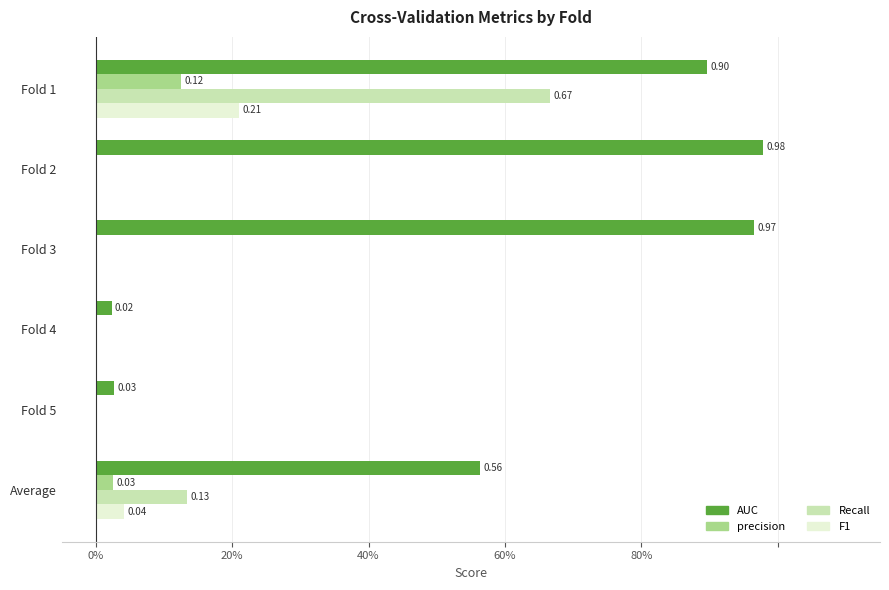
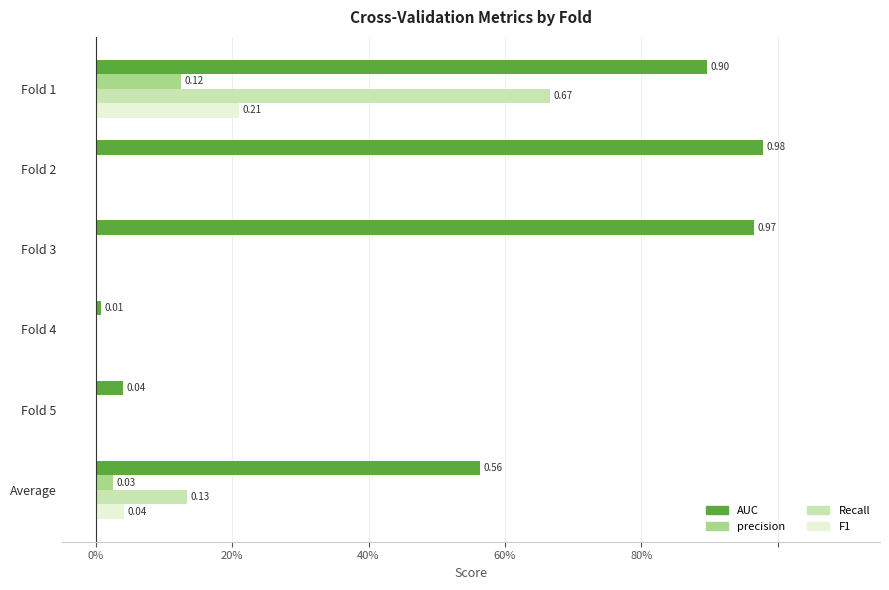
  {
    "AUC": {
      "Fold 1": 0.90,
      "Fold 2": 0.98,
      "Fold 3": 0.97,
-     "Fold 4": 0.02,
-     "Fold 5": 0.03,
+     "Fold 4": 0.01,
+     "Fold 5": 0.04,
      "Average": 0.56
    }
  }
